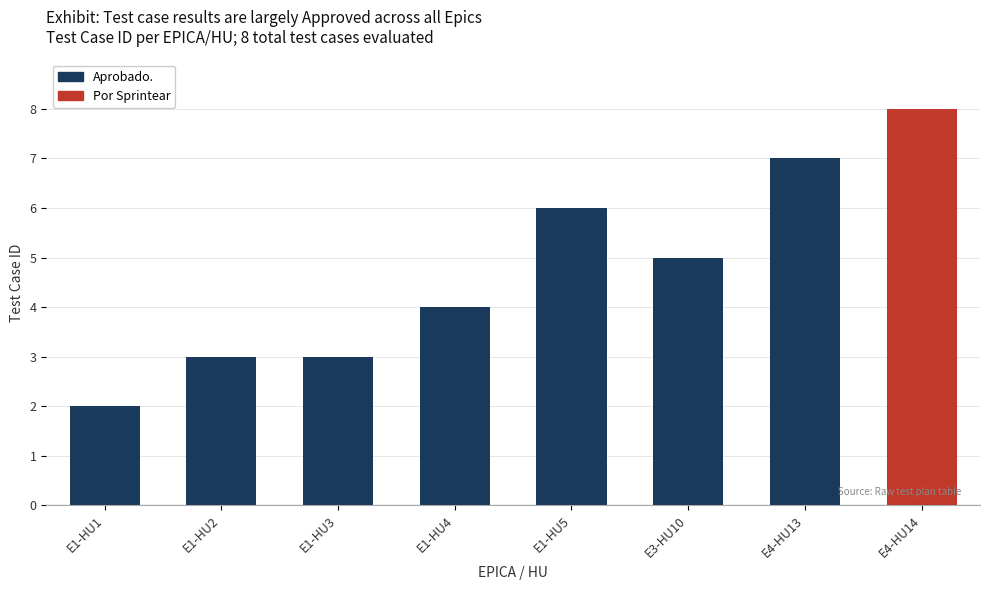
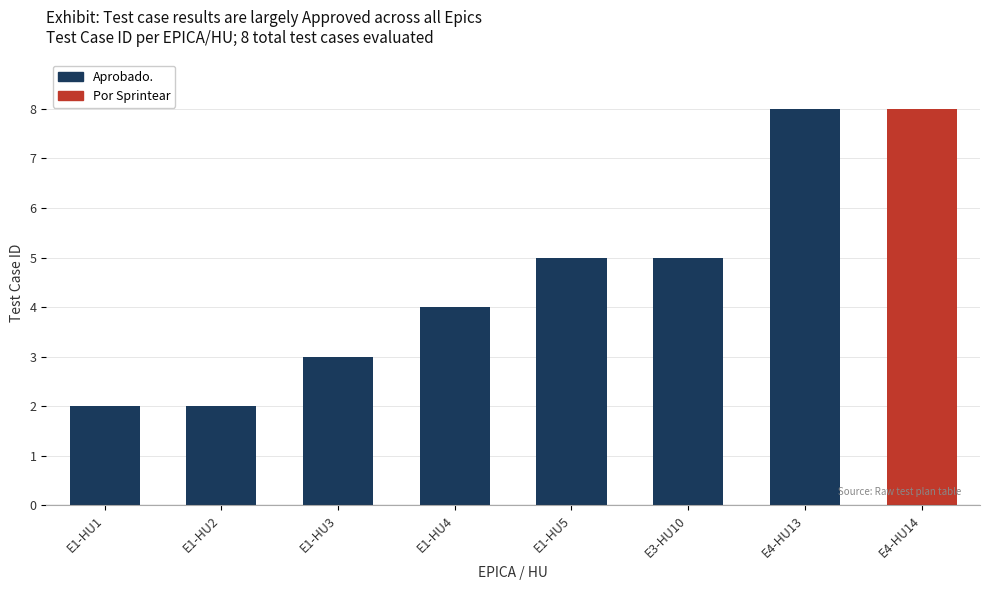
  {
    "E1-HU1": 2,
-   "E1-HU2": 3,
+   "E1-HU2": 2,
    "E1-HU3": 3,
    "E1-HU4": 4,
-   "E1-HU5": 6,
+   "E1-HU5": 5,
    "E3-HU10": 5,
-   "E4-HU13": 7,
+   "E4-HU13": 8,
    "E4-HU14": 8
  }
